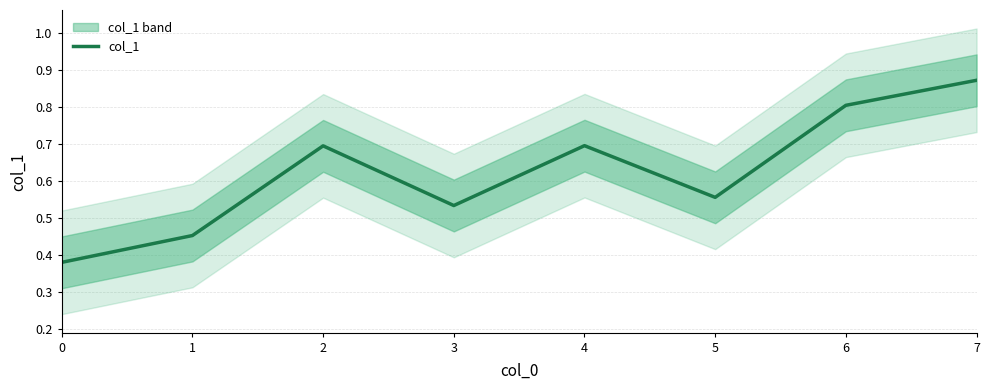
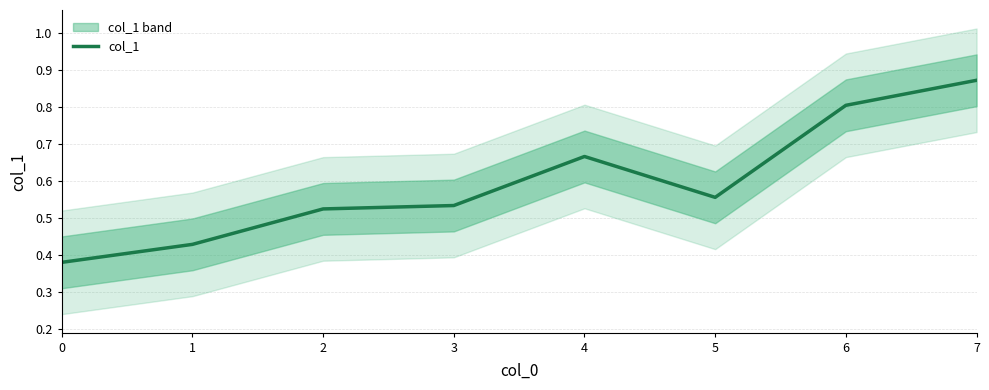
  {
    "col_1": {
      "0": 0.38,
-     "1": 0.45,
-     "2": 0.70,
+     "1": 0.43,
+     "2": 0.52,
      "3": 0.53,
-     "4": 0.70,
+     "4": 0.67,
      "5": 0.56,
      "6": 0.80,
      "7": 0.87
    }
  }
